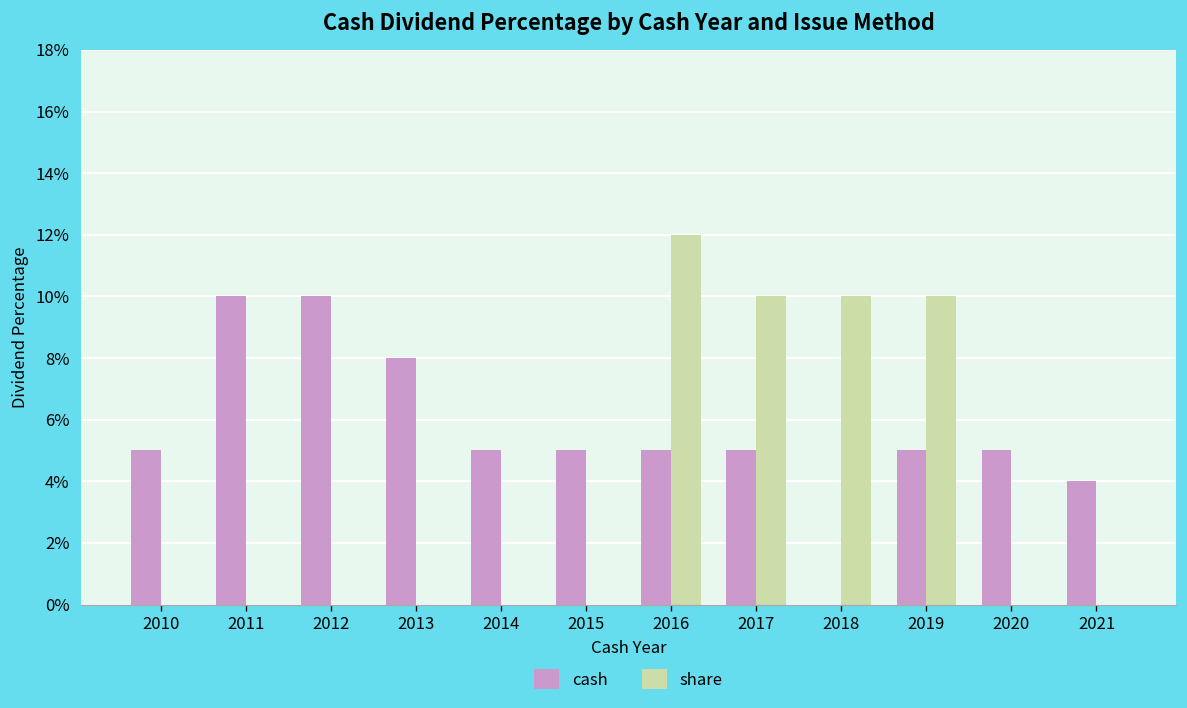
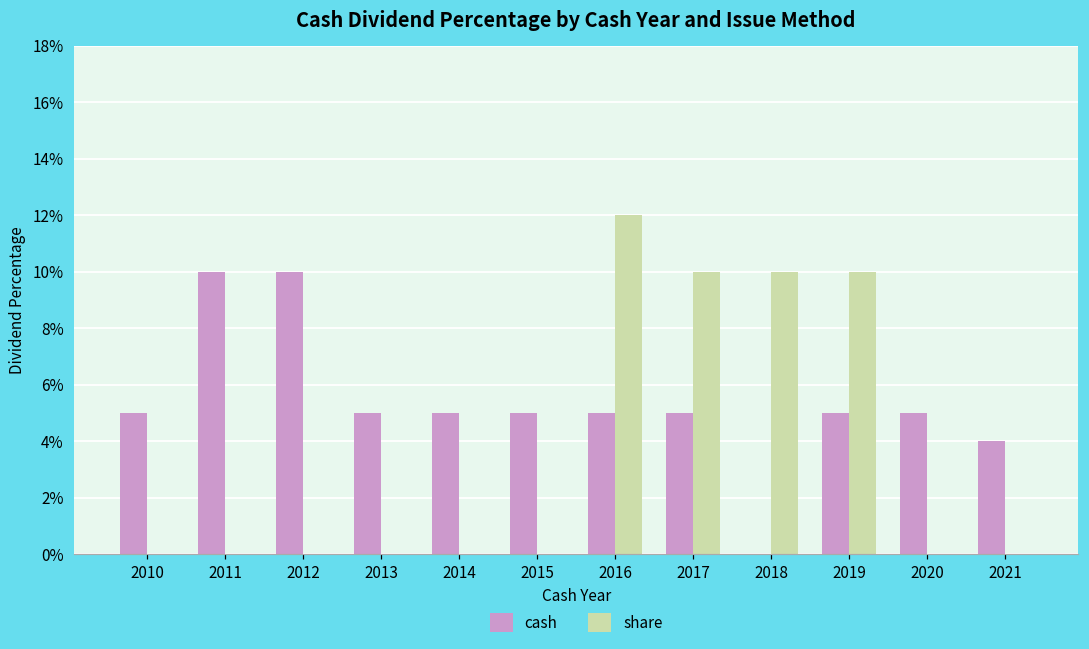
  {
    "cash": {
      "2010": "5.0%",
      "2011": "10.0%",
      "2012": "10.0%",
-     "2013": "8.0%",
+     "2013": "5.0%",
      "2014": "5.0%",
      "2015": "5.0%",
      "2016": "5.0%",
      "2017": "5.0%",
      "2018": "0.0%",
      "2019": "5.0%",
      "2020": "5.0%",
      "2021": "4.0%"
    },
    "share": {
      "2010": "0.0%",
      "2011": "0.0%",
      "2012": "0.0%",
      "2013": "0.0%",
      "2014": "0.0%",
      "2015": "0.0%",
      "2016": "12.0%",
      "2017": "10.0%",
      "2018": "10.0%",
      "2019": "10.0%",
      "2020": "0.0%",
      "2021": "0.0%"
    }
  }
